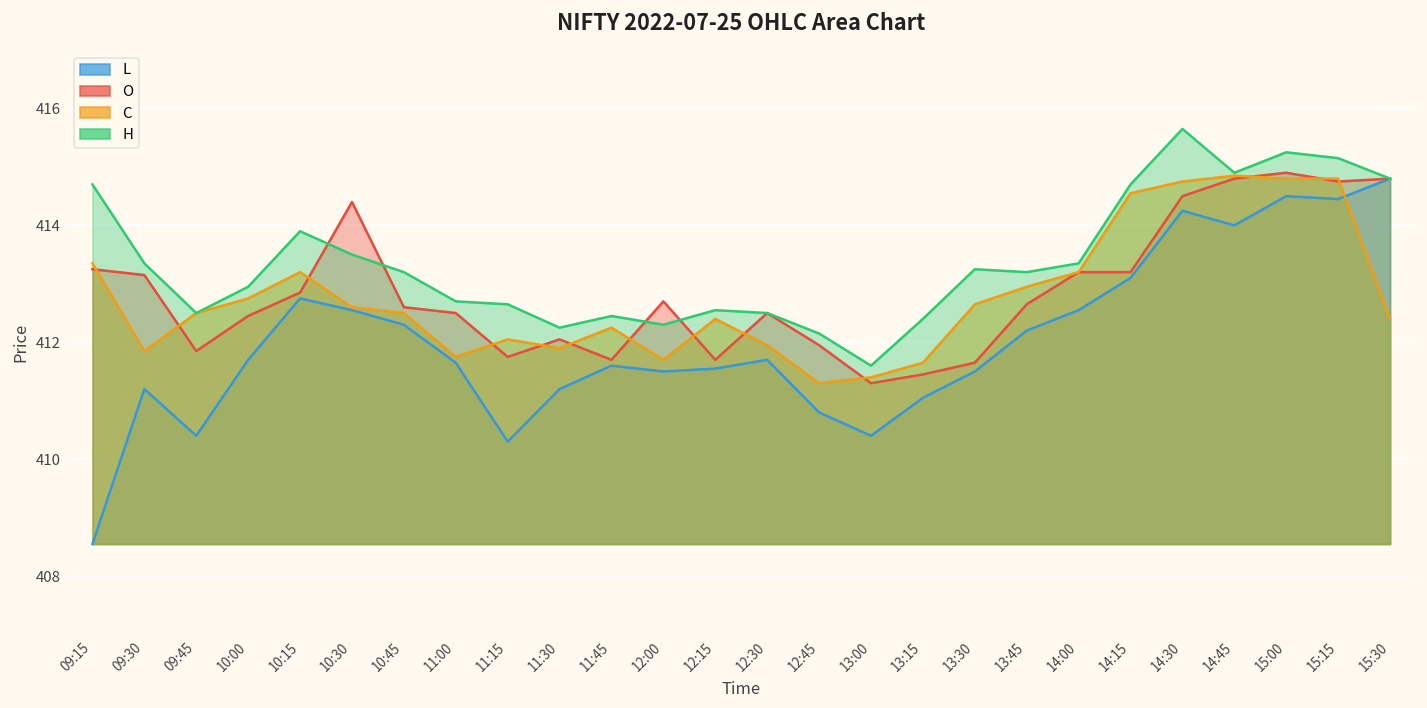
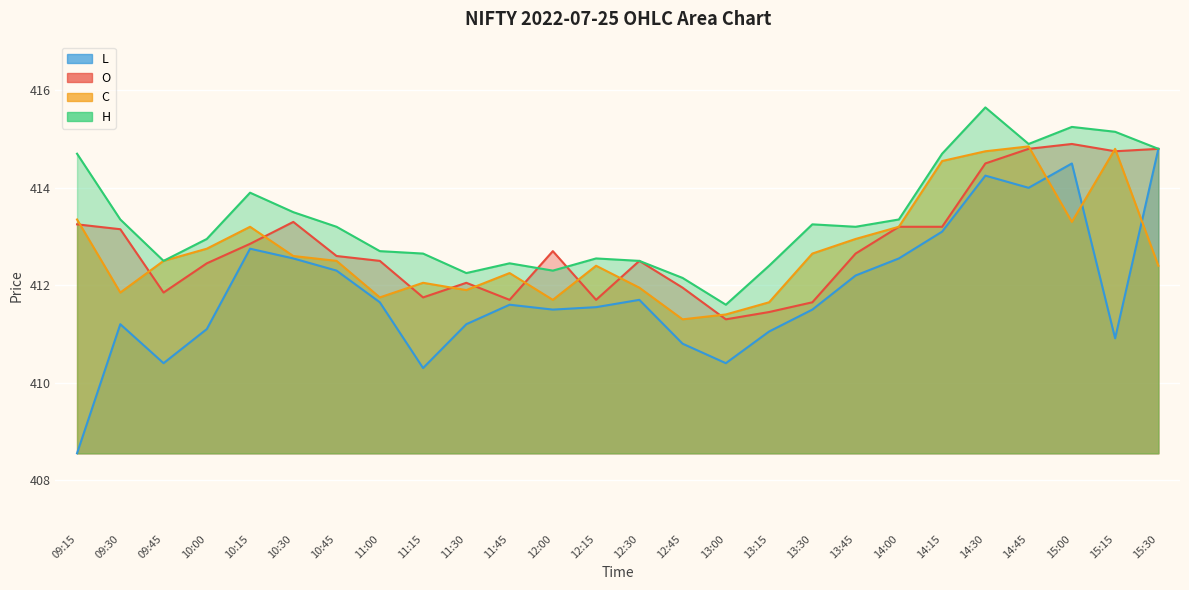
  {
    "L": {
      "09:15": 408.6,
      "09:30": 411.2,
      "09:45": 410.4,
-     "10:00": 411.7,
+     "10:00": 411.1,
      "10:15": 412.8,
      "10:45": 412.3,
      "11:00": 411.7,
      "11:15": 410.3,
      "11:30": 411.2,
      "11:45": 411.6,
      "12:00": 411.5,
      "12:15": 411.6,
      "12:30": 411.7,
      "12:45": 410.8,
      "13:00": 410.4,
      "13:15": 411.1,
      "13:30": 411.5,
      "13:45": 412.2,
      "14:00": 412.6,
      "14:15": 413.1,
      "14:30": 414.3,
      "14:45": 414.0,
      "15:00": 414.5,
-     "15:15": 414.5
+     "15:15": 410.9
    },
    "O": {
      "09:15": 413.3,
      "09:30": 413.2,
      "09:45": 411.9,
      "10:00": 412.5,
      "10:15": 412.9,
-     "10:30": 414.4,
+     "10:30": 413.3,
      "10:45": 412.6,
      "11:00": 412.5,
      "11:15": 411.8,
      "11:30": 412.1,
      "11:45": 411.7,
      "12:00": 412.7,
      "12:15": 411.7,
      "12:45": 412.0,
      "13:00": 411.3,
      "13:15": 411.5,
      "13:30": 411.7,
      "13:45": 412.7,
      "14:15": 413.2,
      "14:30": 414.5,
      "15:00": 414.9
    },
    "C": {
      "09:15": 413.4,
      "09:30": 411.9,
      "10:00": 412.8,
      "10:15": 413.2,
      "10:45": 412.5,
      "11:00": 411.8,
      "11:15": 412.1,
      "11:30": 411.9,
      "11:45": 412.3,
      "12:00": 411.7,
      "12:15": 412.4,
      "12:30": 412.0,
      "12:45": 411.3,
      "13:00": 411.4,
      "13:15": 411.7,
      "13:30": 412.7,
      "13:45": 413.0,
      "14:15": 414.6,
      "14:30": 414.8,
-     "15:00": 414.8,
+     "15:00": 413.3,
      "15:30": 412.4
    },
    "H": {
      "09:15": 414.7,
      "09:30": 413.4,
      "10:00": 413.0,
      "10:15": 413.9,
      "10:30": 413.5,
      "10:45": 413.2,
      "11:00": 412.7,
      "11:15": 412.7,
      "11:30": 412.3,
      "11:45": 412.5,
      "12:00": 412.3,
      "12:15": 412.6,
      "12:45": 412.2,
      "13:00": 411.6,
      "13:15": 412.4,
      "13:30": 413.3,
      "13:45": 413.2,
      "14:00": 413.4,
      "14:15": 414.7,
      "14:30": 415.7,
      "15:00": 415.3,
      "15:15": 415.2
    }
  }
